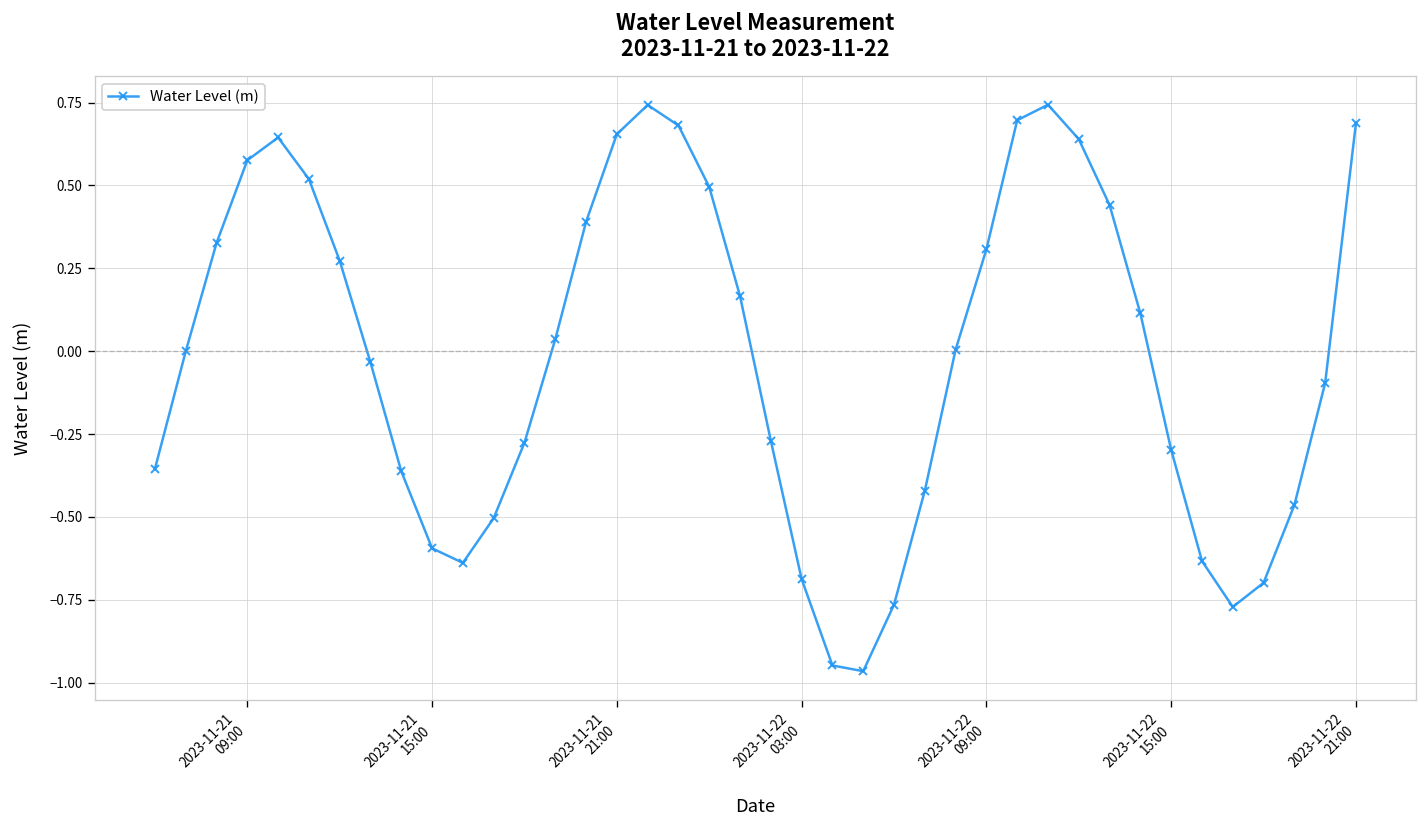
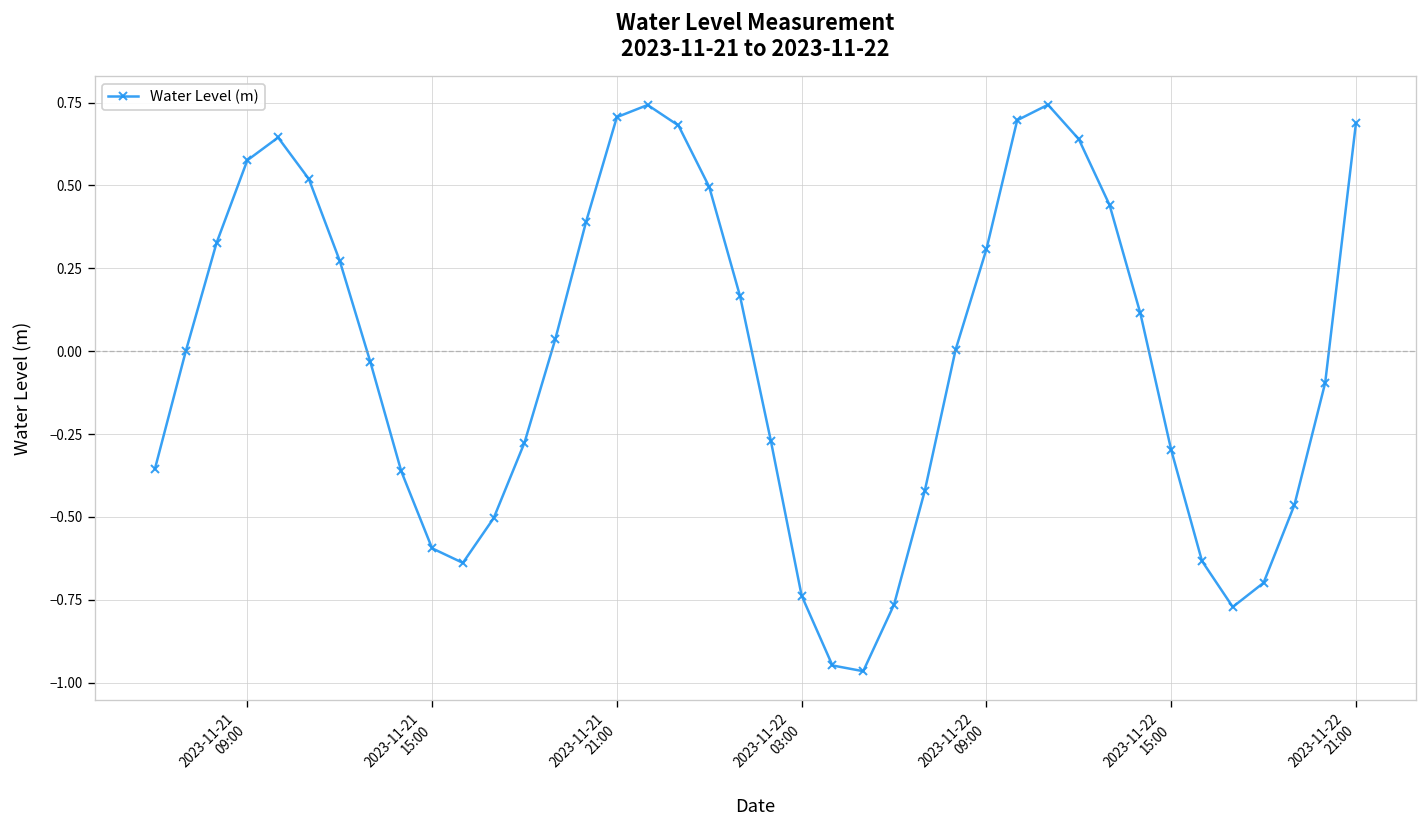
  {
    "2023-11-21 09:00": 0.58,
    "2023-11-21 15:00": -0.59,
-   "2023-11-21 21:00": 0.65,
-   "2023-11-22 03:00": -0.69,
+   "2023-11-21 21:00": 0.71,
+   "2023-11-22 03:00": -0.74,
    "2023-11-22 09:00": 0.31,
    "2023-11-22 15:00": -0.30,
    "2023-11-22 21:00": 0.69
  }
